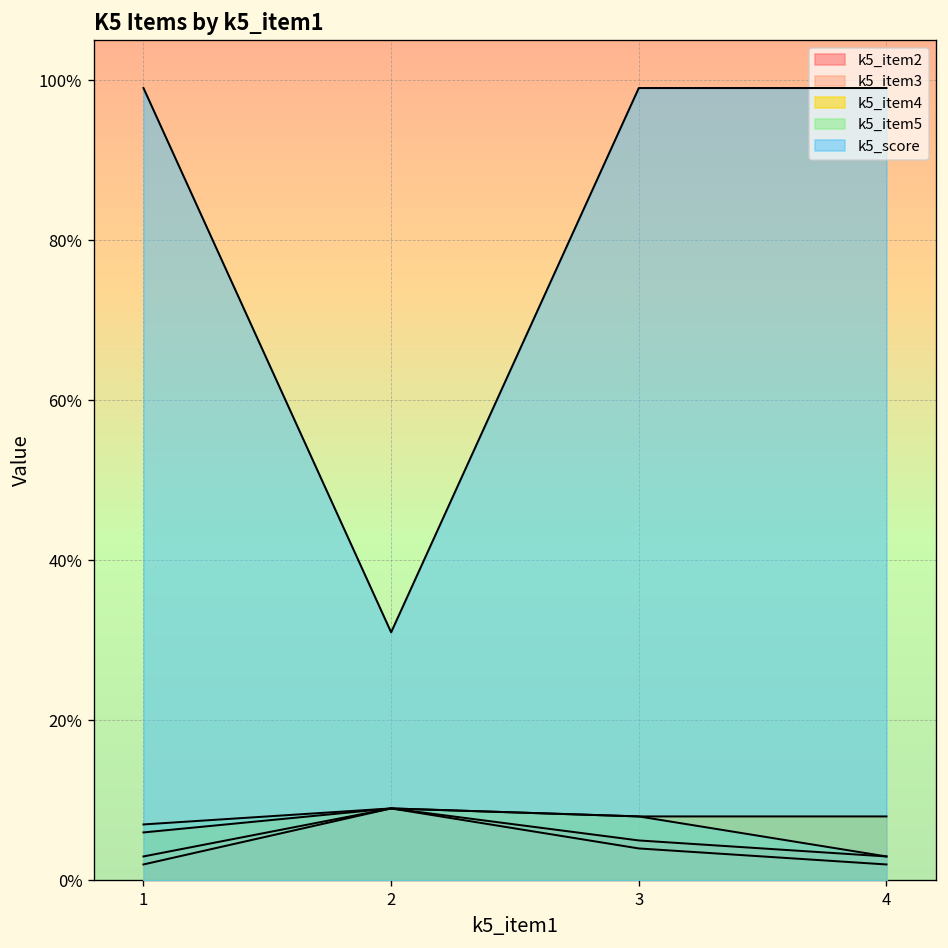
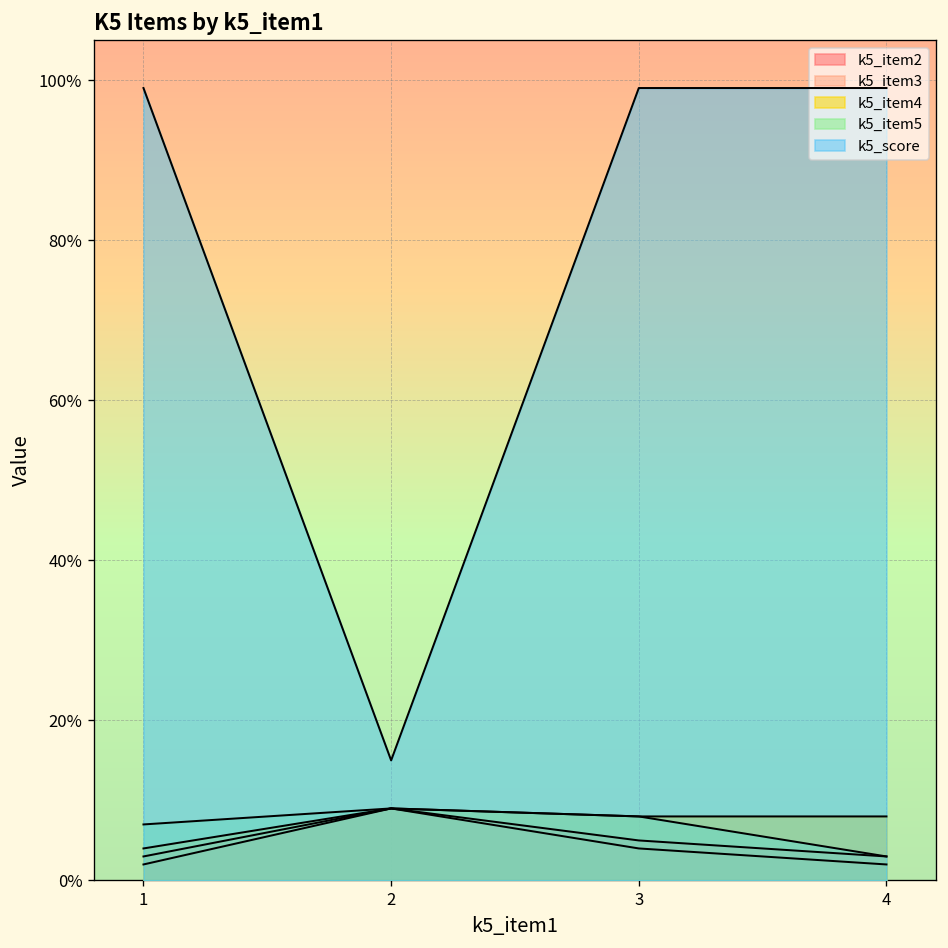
  {
    "k5_item4": {
-     "1": "6%",
+     "1": "4%",
      "4": "8%"
    },
    "k5_item5": {
      "1": "7%"
    },
    "k5_score": {
      "1": "99%",
-     "2": "31%",
+     "2": "15%",
      "3": "99%"
    }
  }
